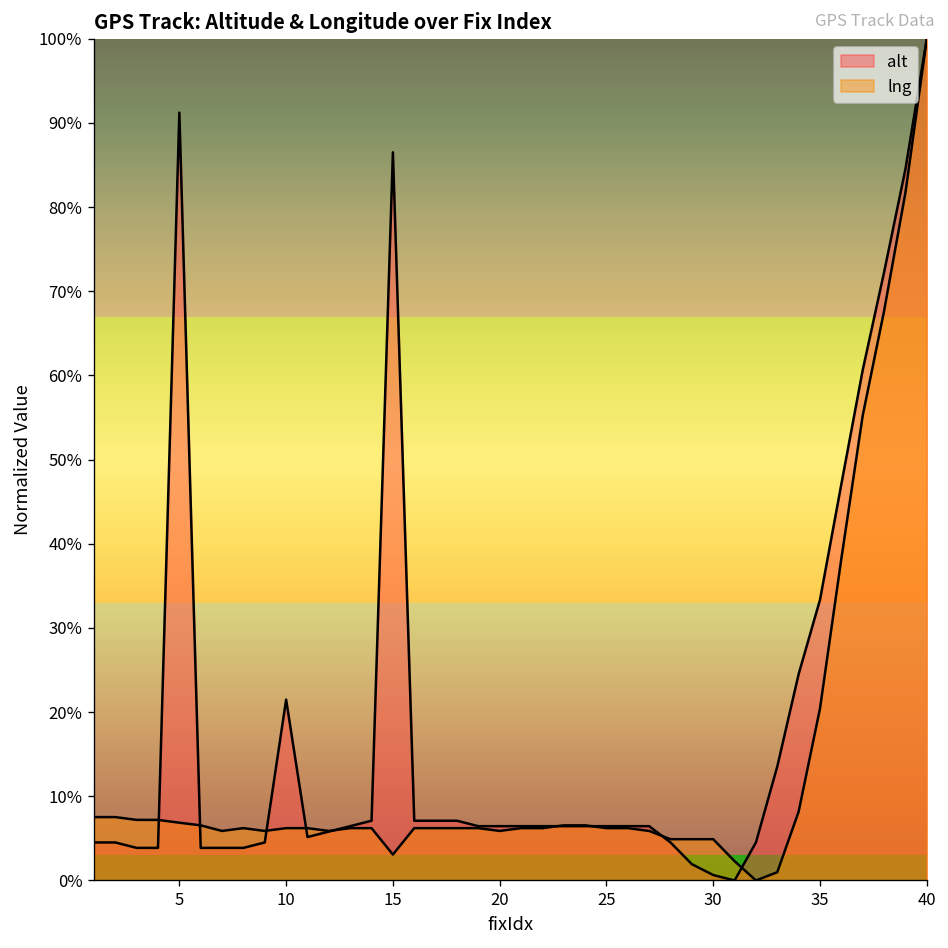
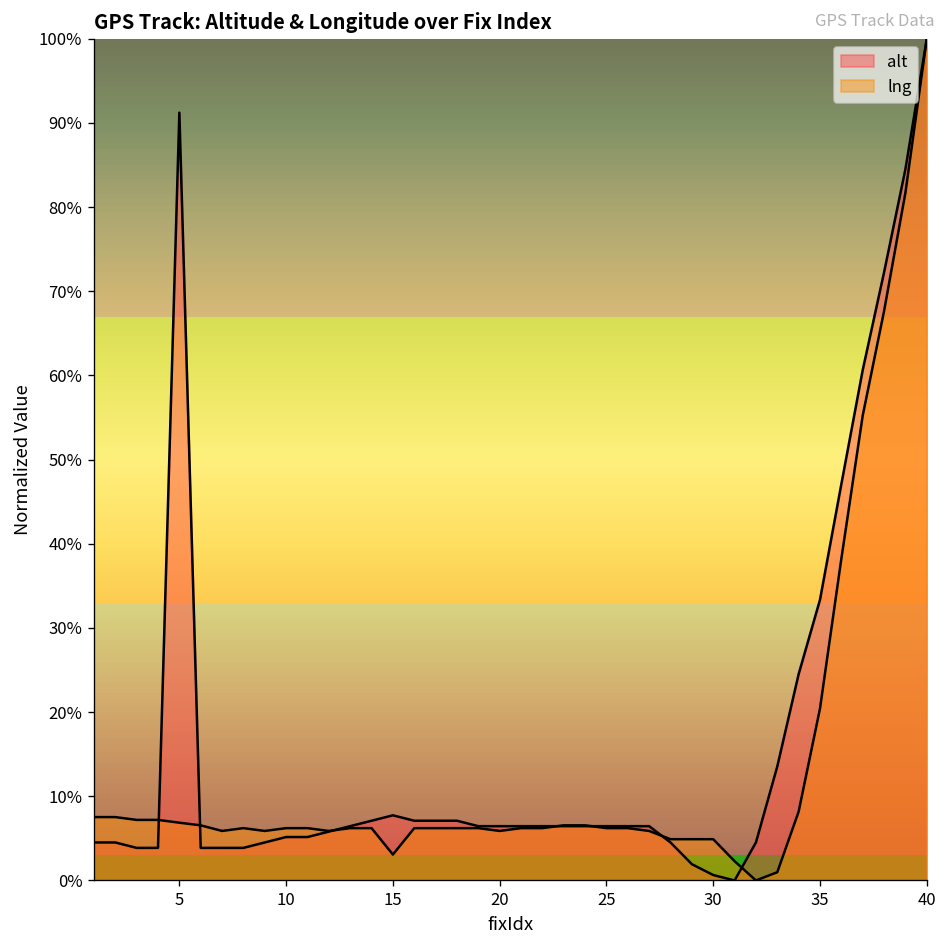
  {
    "alt": {
      "5": "91%",
-     "10": "21%",
-     "15": "87%",
+     "10": "5%",
+     "15": "8%",
      "20": "6%",
      "35": "33%"
    },
    "lng": {
      "5": "7%",
      "10": "6%",
      "15": "3%",
      "20": "6%",
      "30": "5%",
      "35": "20%"
    }
  }
